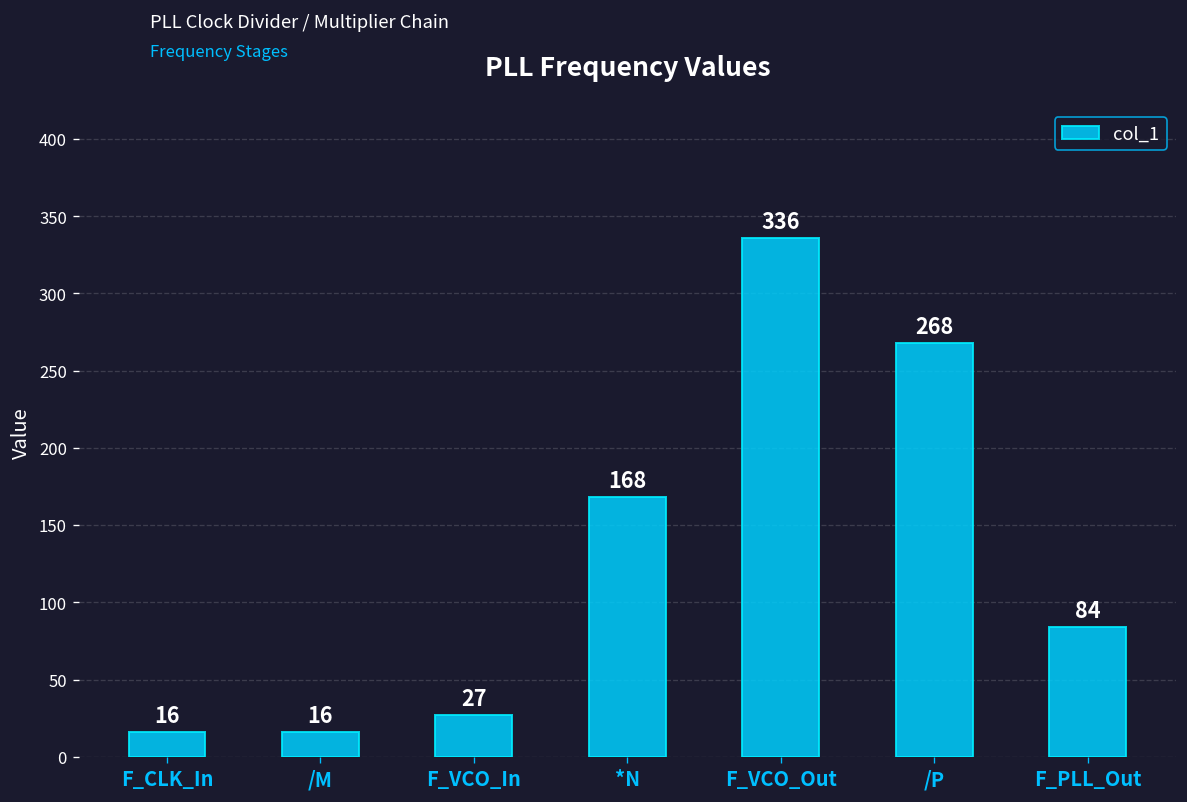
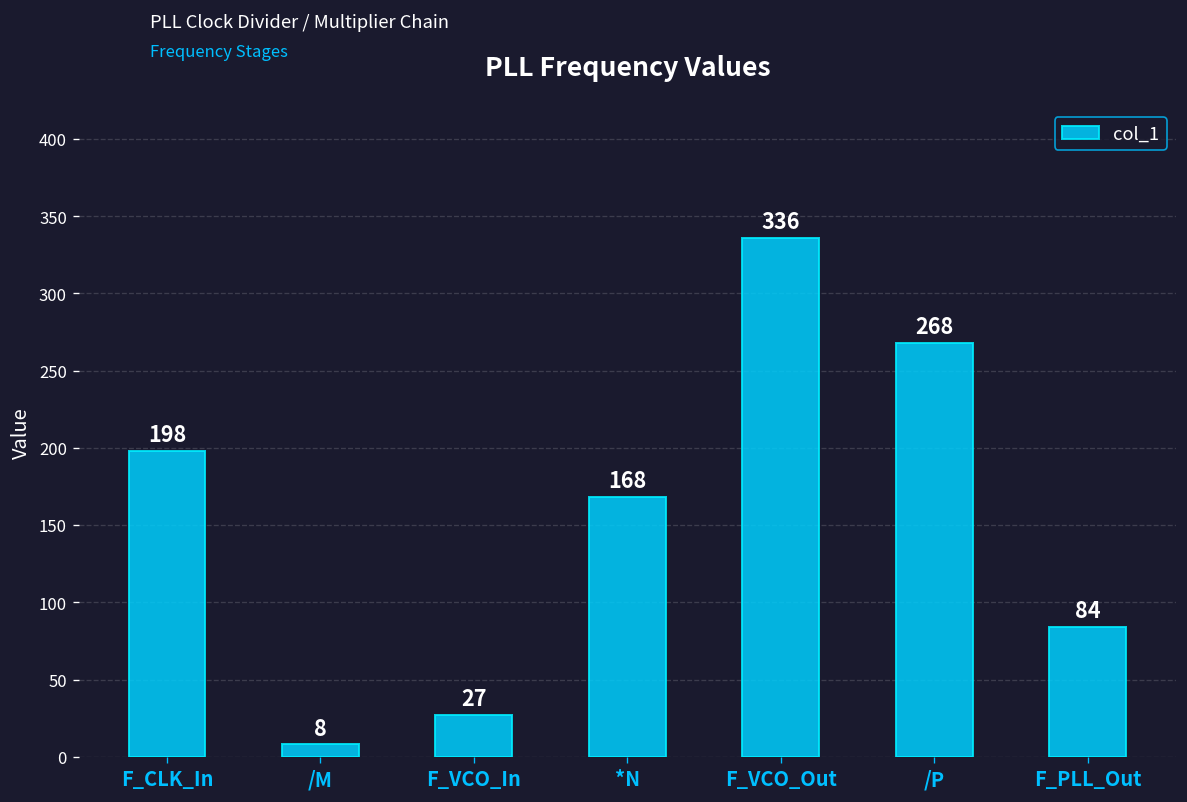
  {
-   "F_CLK_In": 16,
-   "/M": 16,
+   "F_CLK_In": 198,
+   "/M": 8,
    "F_VCO_In": 27,
    "*N": 168,
    "F_VCO_Out": 336,
    "/P": 268,
    "F_PLL_Out": 84
  }
